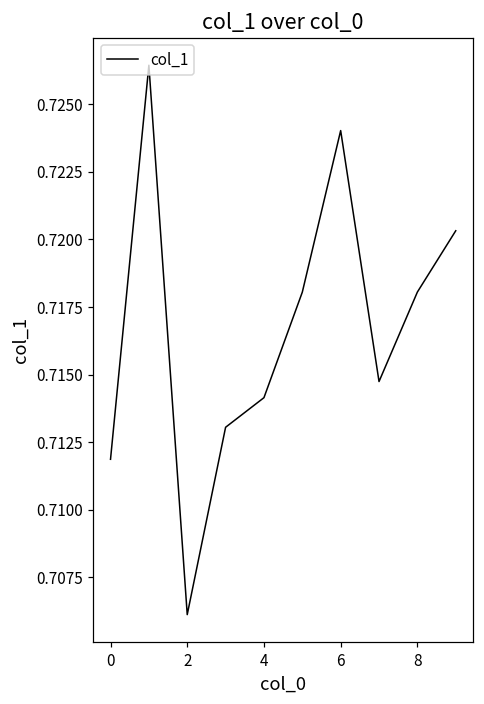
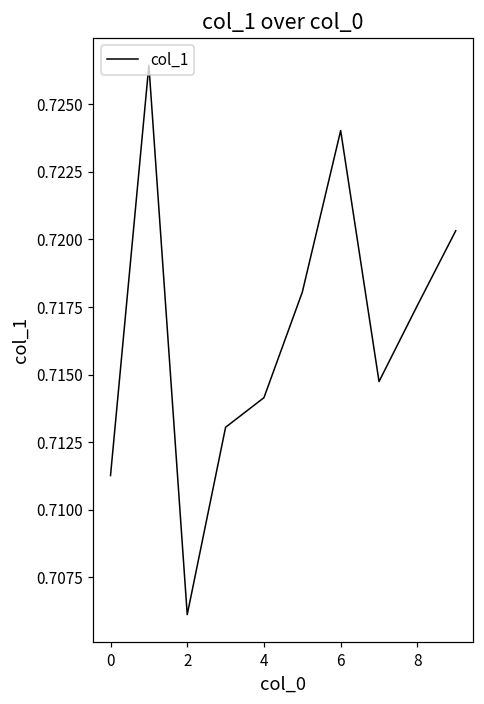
  {
-   "0": 0.7119,
+   "0": 0.7113,
    "2": 0.7061,
    "4": 0.7141,
    "6": 0.7240,
-   "8": 0.7181
+   "8": 0.7176
  }
